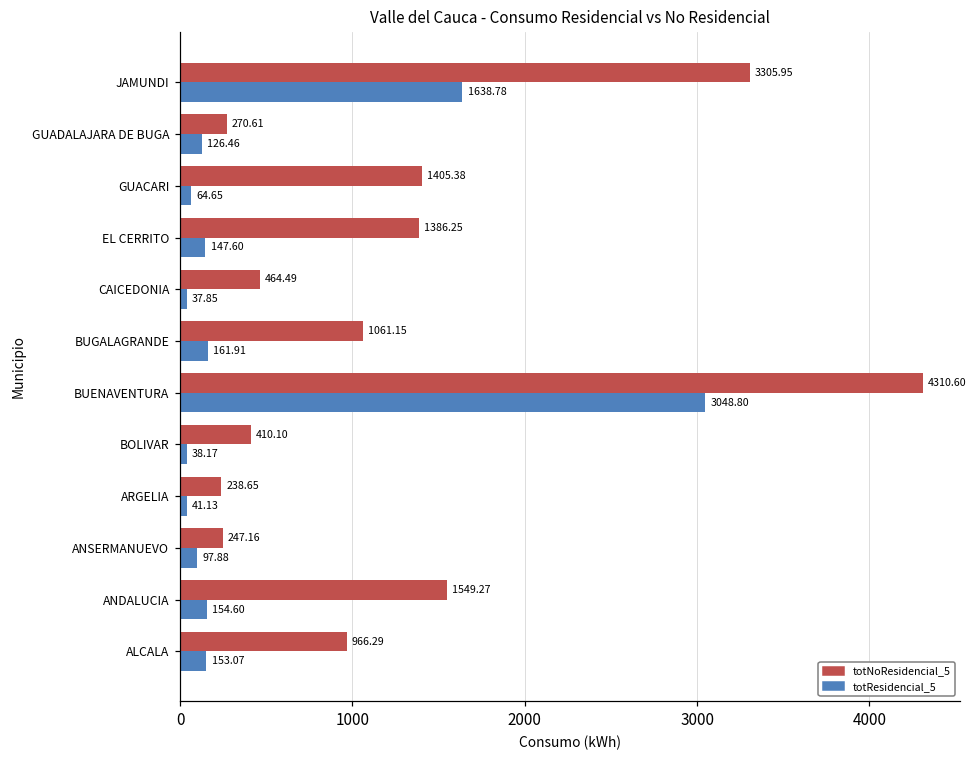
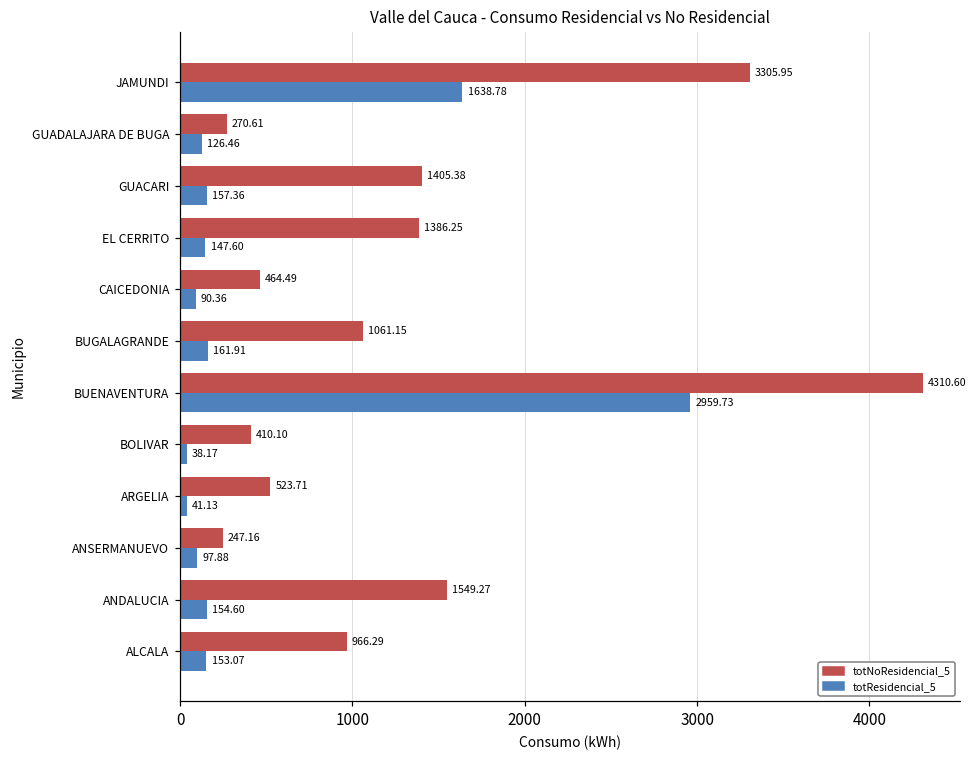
  {
    "totNoResidencial_5": {
      "JAMUNDI": 3305.95,
      "GUADALAJARA DE BUGA": 270.61,
      "GUACARI": 1405.38,
      "EL CERRITO": 1386.25,
      "CAICEDONIA": 464.49,
      "BUGALAGRANDE": 1061.15,
      "BUENAVENTURA": 4310.60,
      "BOLIVAR": 410.10,
-     "ARGELIA": 238.65,
+     "ARGELIA": 523.71,
      "ANSERMANUEVO": 247.16,
      "ANDALUCIA": 1549.27,
      "ALCALA": 966.29
    },
    "totResidencial_5": {
      "JAMUNDI": 1638.78,
      "GUADALAJARA DE BUGA": 126.46,
-     "GUACARI": 64.65,
+     "GUACARI": 157.36,
      "EL CERRITO": 147.60,
-     "CAICEDONIA": 37.85,
+     "CAICEDONIA": 90.36,
      "BUGALAGRANDE": 161.91,
-     "BUENAVENTURA": 3048.80,
+     "BUENAVENTURA": 2959.73,
      "BOLIVAR": 38.17,
      "ARGELIA": 41.13,
      "ANSERMANUEVO": 97.88,
      "ANDALUCIA": 154.60,
      "ALCALA": 153.07
    }
  }
